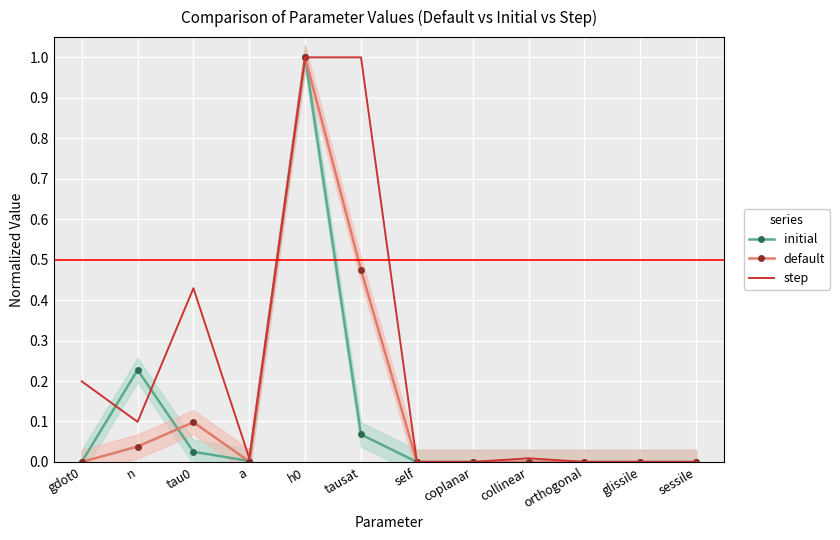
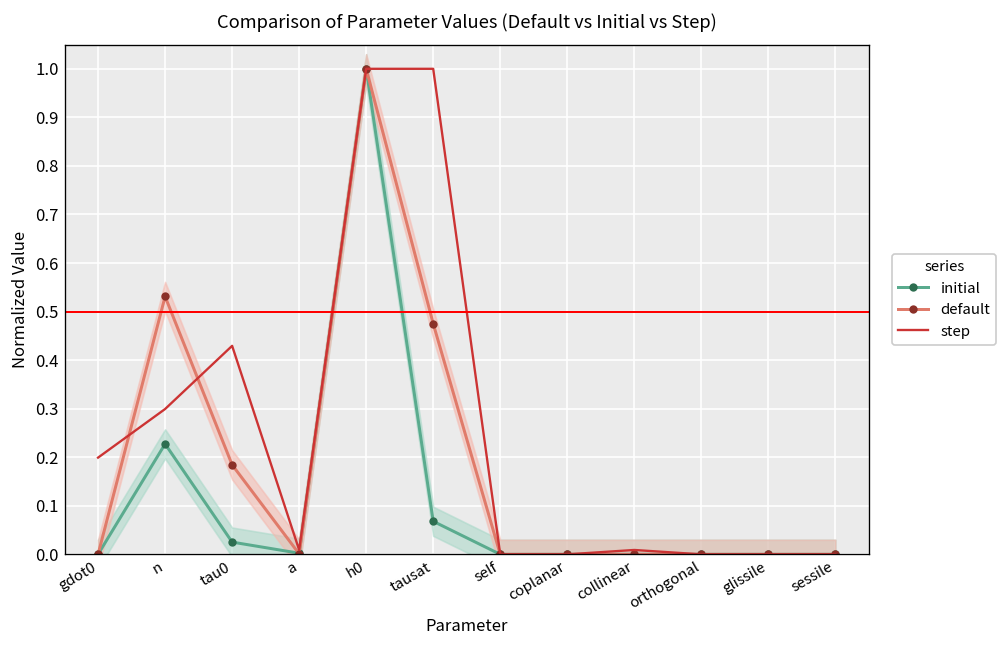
  {
    "initial": {
      "n": 0.23,
      "tau0": 0.03,
      "tausat": 0.07
    },
    "default": {
-     "n": 0.04,
-     "tau0": 0.10,
+     "n": 0.53,
+     "tau0": 0.18,
      "tausat": 0.47
    },
    "step": {
      "gdot0": 0.20,
-     "n": 0.10,
+     "n": 0.30,
      "tau0": 0.43,
      "a": 0.01,
      "tausat": 1.00,
      "collinear": 0.01
    }
  }
